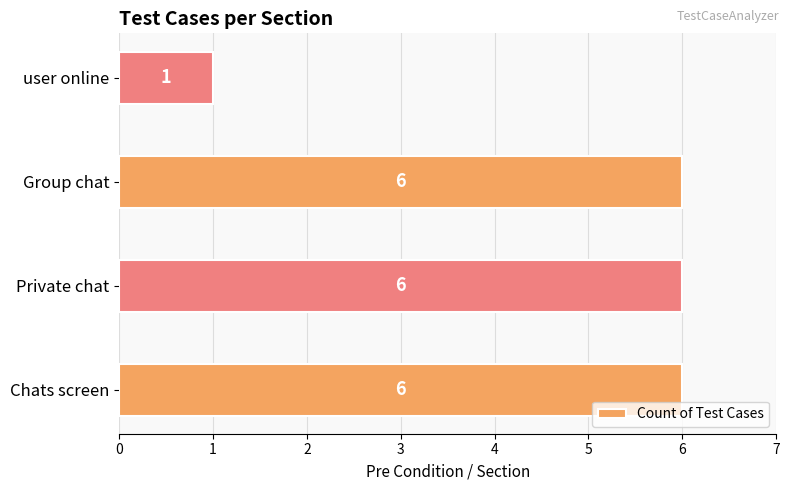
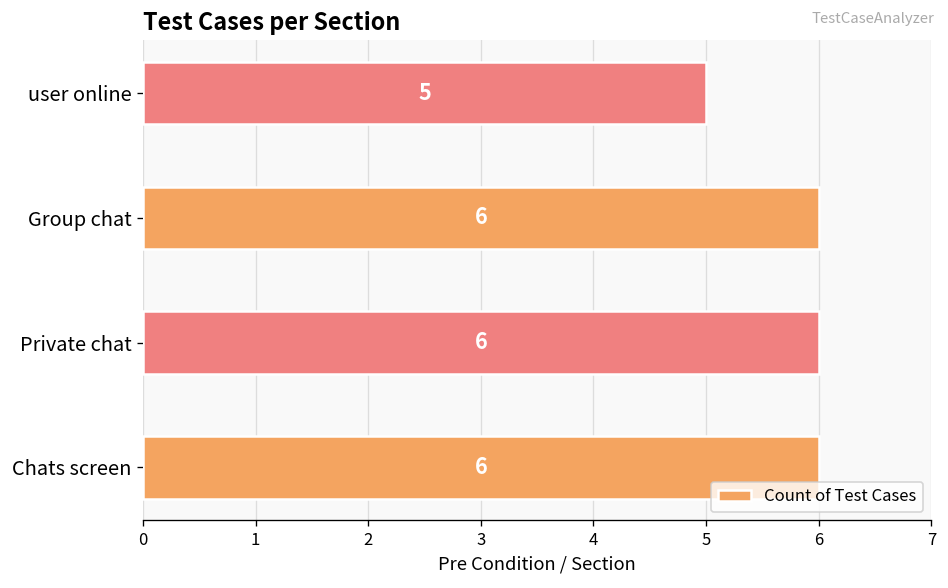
  {
-   "user online": 1,
+   "user online": 5,
    "Group chat": 6,
    "Private chat": 6,
    "Chats screen": 6
  }
